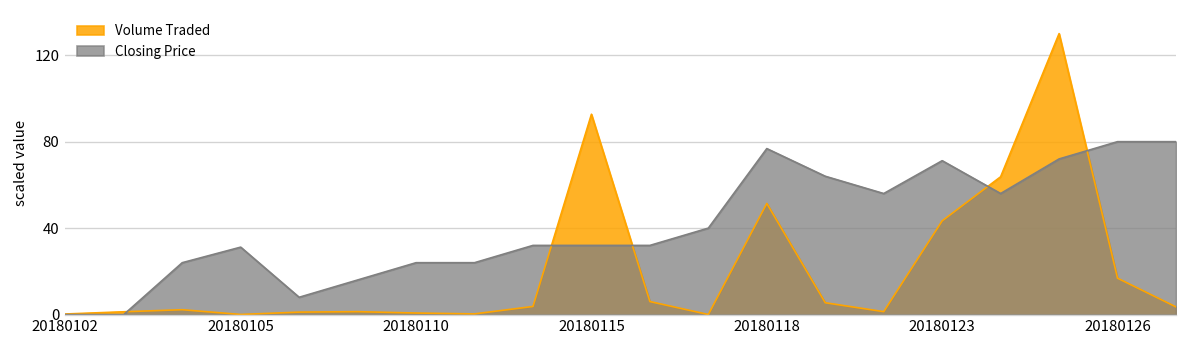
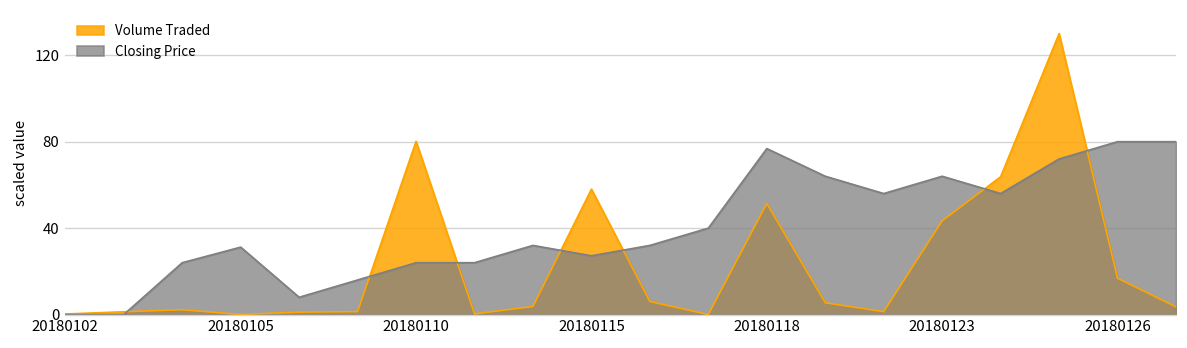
  {
    "Volume Traded": {
      "20180105": 0,
-     "20180110": 1,
-     "20180115": 93,
+     "20180110": 80,
+     "20180115": 58,
      "20180118": 51,
      "20180123": 43,
      "20180126": 17
    },
    "Closing Price": {
      "20180105": 31,
      "20180110": 24,
-     "20180115": 32,
+     "20180115": 27,
      "20180118": 77,
-     "20180123": 71,
+     "20180123": 64,
      "20180126": 80
    }
  }
